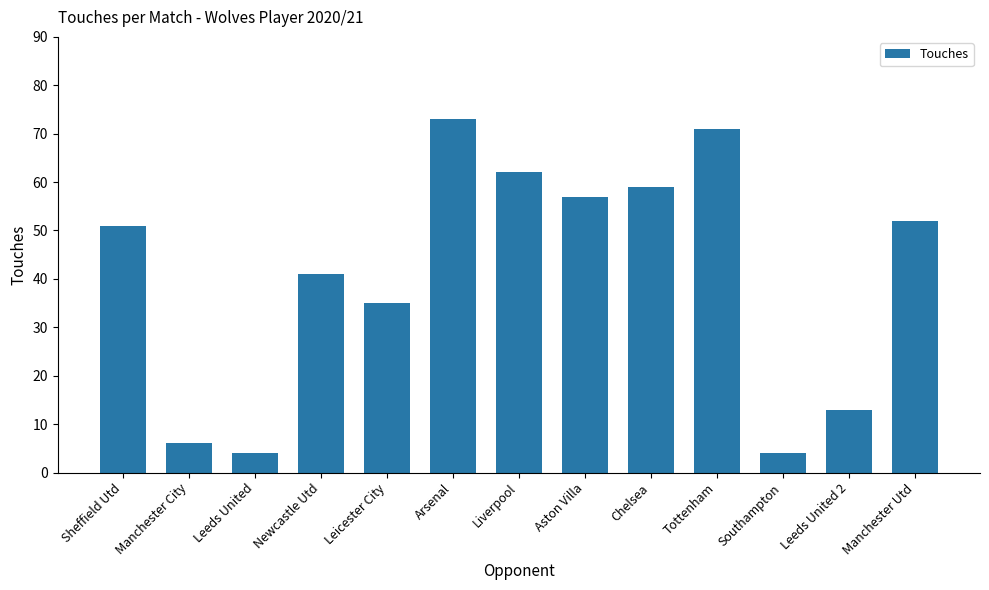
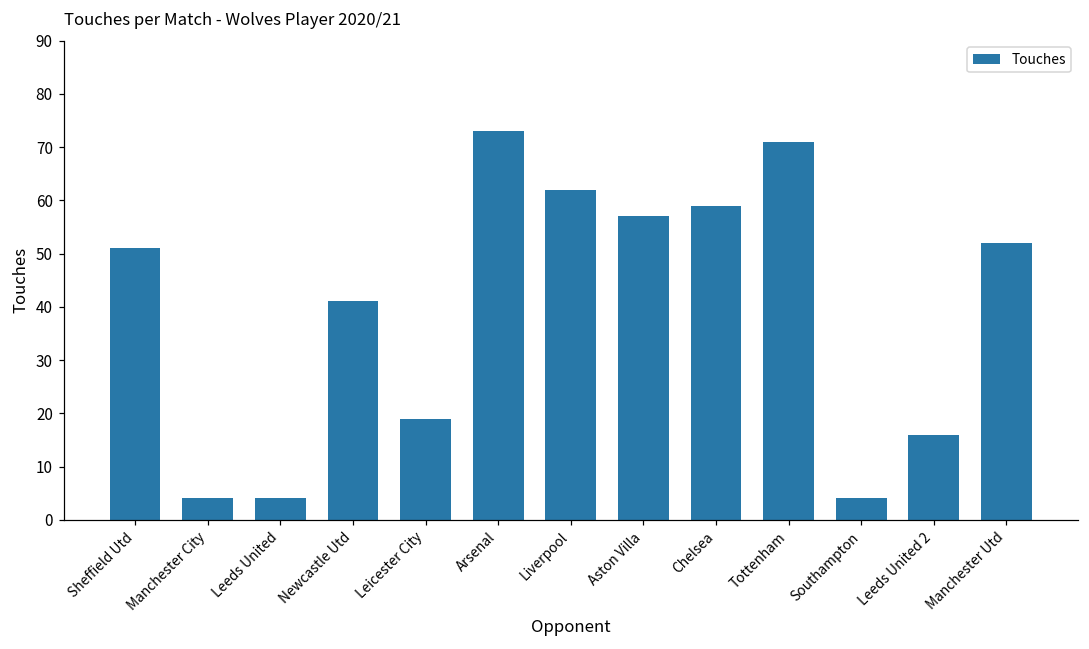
  {
    "Sheffield Utd": 51,
-   "Manchester City": 6,
+   "Manchester City": 4,
    "Leeds United": 4,
    "Newcastle Utd": 41,
-   "Leicester City": 35,
+   "Leicester City": 19,
    "Arsenal": 73,
    "Liverpool": 62,
    "Aston Villa": 57,
    "Chelsea": 59,
    "Tottenham": 71,
    "Southampton": 4,
-   "Leeds United 2": 13,
+   "Leeds United 2": 16,
    "Manchester Utd": 52
  }
